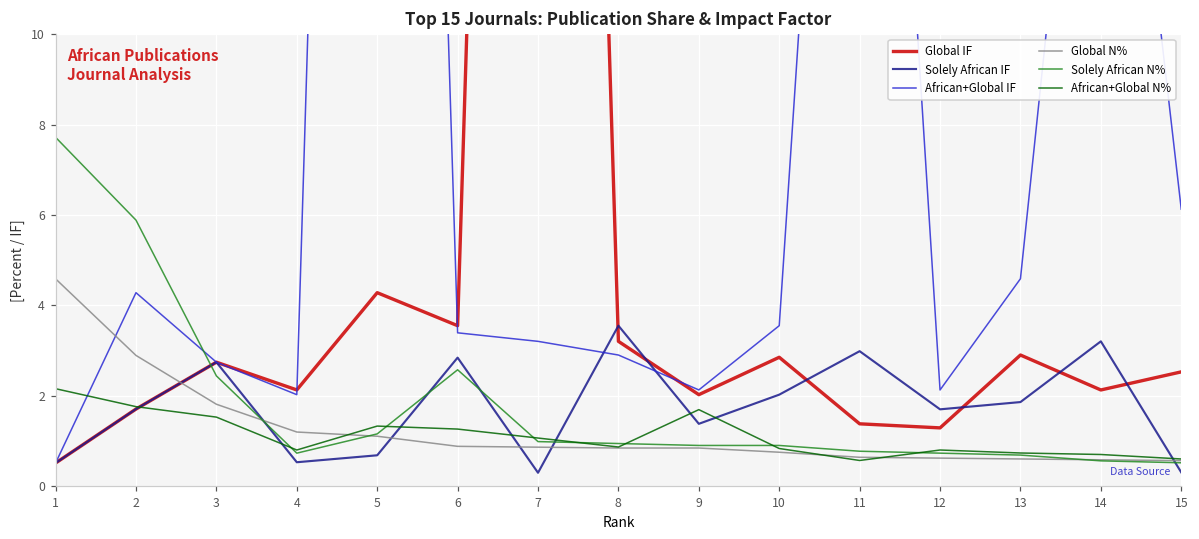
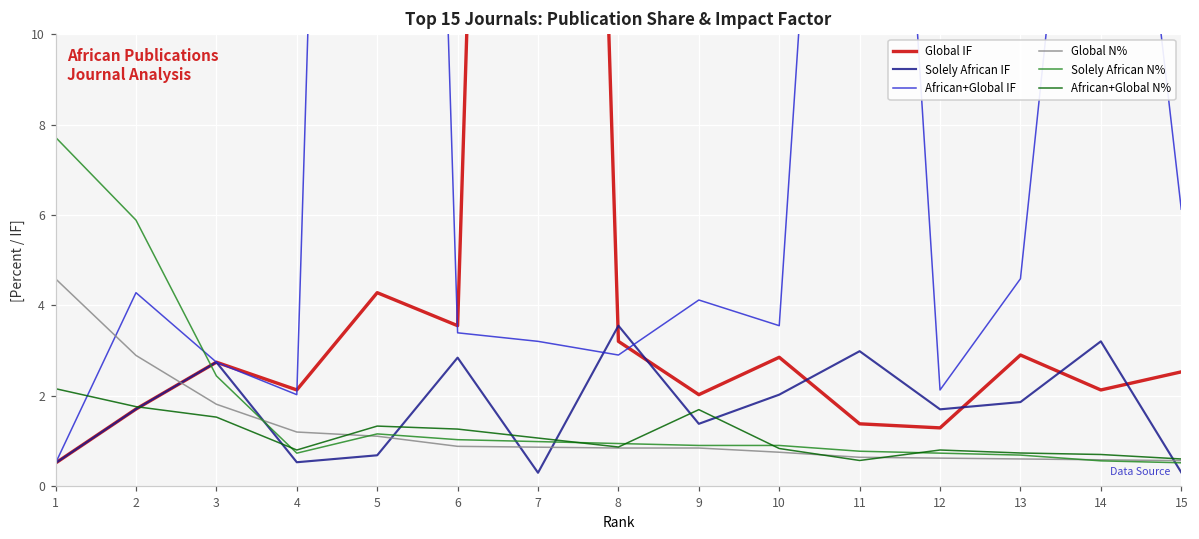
  {
    "Global IF": {
      "4": 2.1,
      "5": 4.3,
      "6": 3.5,
      "8": 3.2,
      "9": 2.0,
      "10": 2.8,
      "11": 1.4,
      "12": 1.3,
      "13": 2.9,
      "14": 2.1,
      "15": 2.5
    },
    "Solely African IF": {
      "4": 0.5,
      "5": 0.7,
      "6": 2.8,
      "7": 0.3,
      "8": 3.5,
      "9": 1.4,
      "10": 2.0,
      "11": 3.0,
      "12": 1.7,
      "13": 1.9,
      "14": 3.2,
      "15": 0.3
    },
    "African+Global IF": {
      "2": 4.3,
      "4": 2.0,
      "6": 3.4,
      "7": 3.2,
      "8": 2.9,
-     "9": 2.1,
+     "9": 4.1,
      "10": 3.5,
      "12": 2.1,
      "13": 4.6,
      "15": 6.1
    },
    "Global N%": {
      "1": 4.6,
      "2": 2.9,
      "3": 1.8,
      "4": 1.2,
      "6": 0.9,
      "7": 0.9,
      "10": 0.7,
      "11": 0.6,
      "12": 0.6,
      "13": 0.6
    },
    "Solely African N%": {
      "1": 7.7,
      "2": 5.9,
      "3": 2.4,
      "4": 0.7,
-     "6": 2.6,
+     "6": 1.0,
      "7": 1.0,
      "8": 0.9,
      "10": 0.9,
      "11": 0.8,
      "12": 0.7
    },
    "African+Global N%": {
      "1": 2.2,
      "3": 1.5,
      "4": 0.8,
      "5": 1.3,
      "6": 1.3,
      "7": 1.1,
      "9": 1.7,
      "10": 0.8,
      "11": 0.6,
      "12": 0.8,
      "14": 0.7
    }
  }
